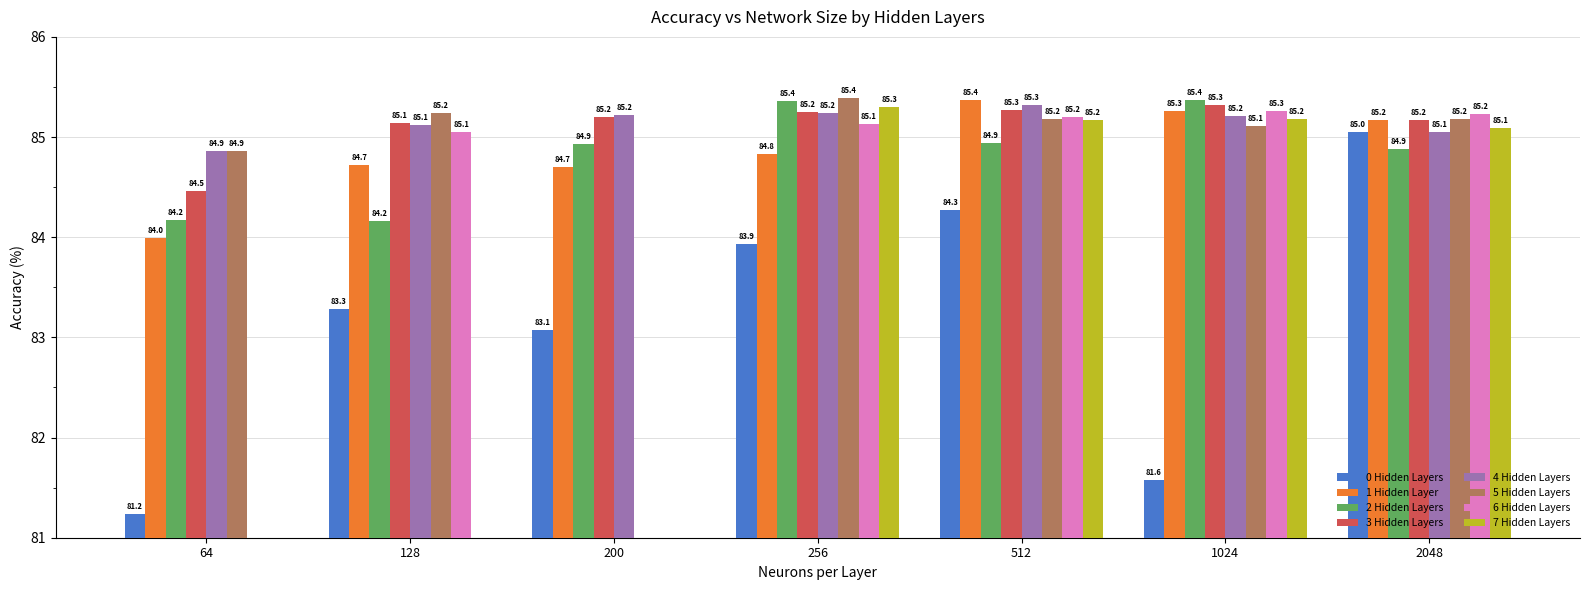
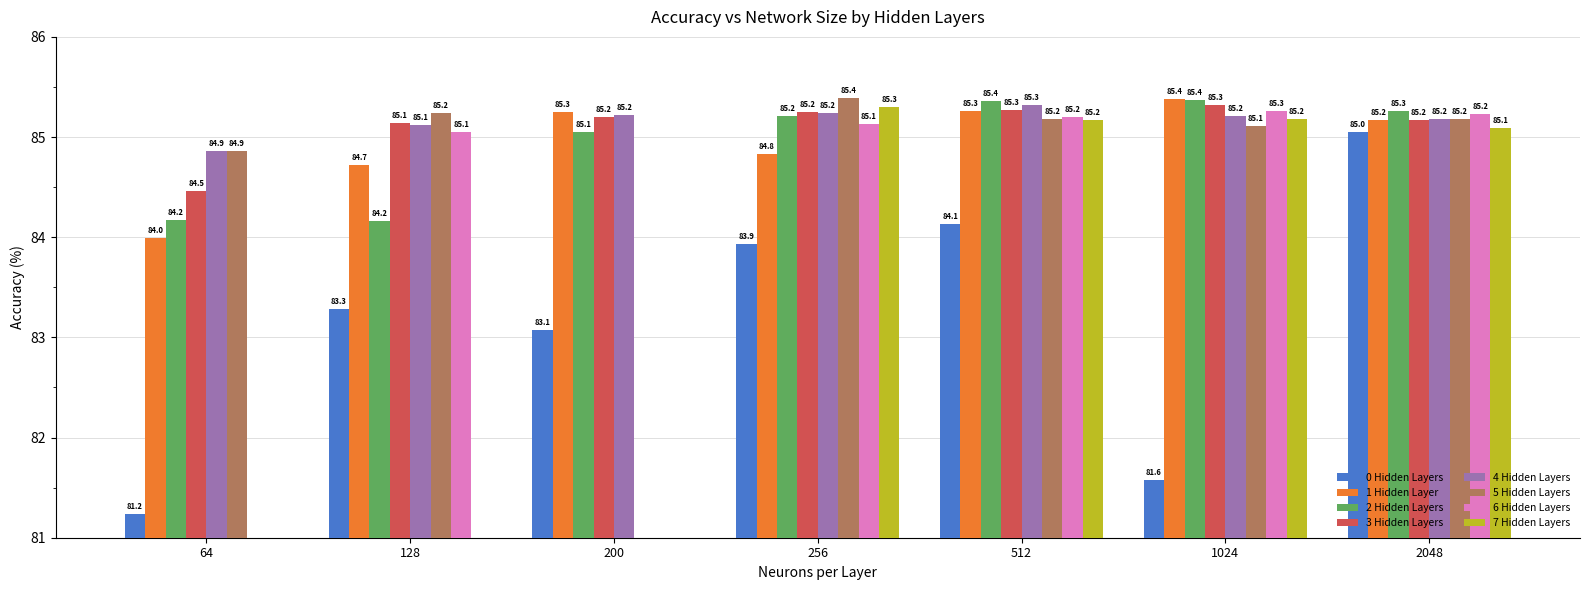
  {
    "0 Hidden Layers": {
      "64": 81.2,
      "128": 83.3,
      "200": 83.1,
      "256": 83.9,
-     "512": 84.3,
+     "512": 84.1,
      "1024": 81.6,
      "2048": 85.0
    },
    "1 Hidden Layer": {
      "64": 84.0,
      "128": 84.7,
-     "200": 84.7,
+     "200": 85.3,
      "256": 84.8,
-     "512": 85.4,
-     "1024": 85.3,
+     "512": 85.3,
+     "1024": 85.4,
      "2048": 85.2
    },
    "2 Hidden Layers": {
      "64": 84.2,
      "128": 84.2,
-     "200": 84.9,
-     "256": 85.4,
-     "512": 84.9,
+     "200": 85.1,
+     "256": 85.2,
+     "512": 85.4,
      "1024": 85.4,
-     "2048": 84.9
+     "2048": 85.3
    },
    "4 Hidden Layers": {
      "64": 84.9,
      "128": 85.1,
      "200": 85.2,
      "256": 85.2,
      "512": 85.3,
      "1024": 85.2,
-     "2048": 85.1
+     "2048": 85.2
    }
  }
